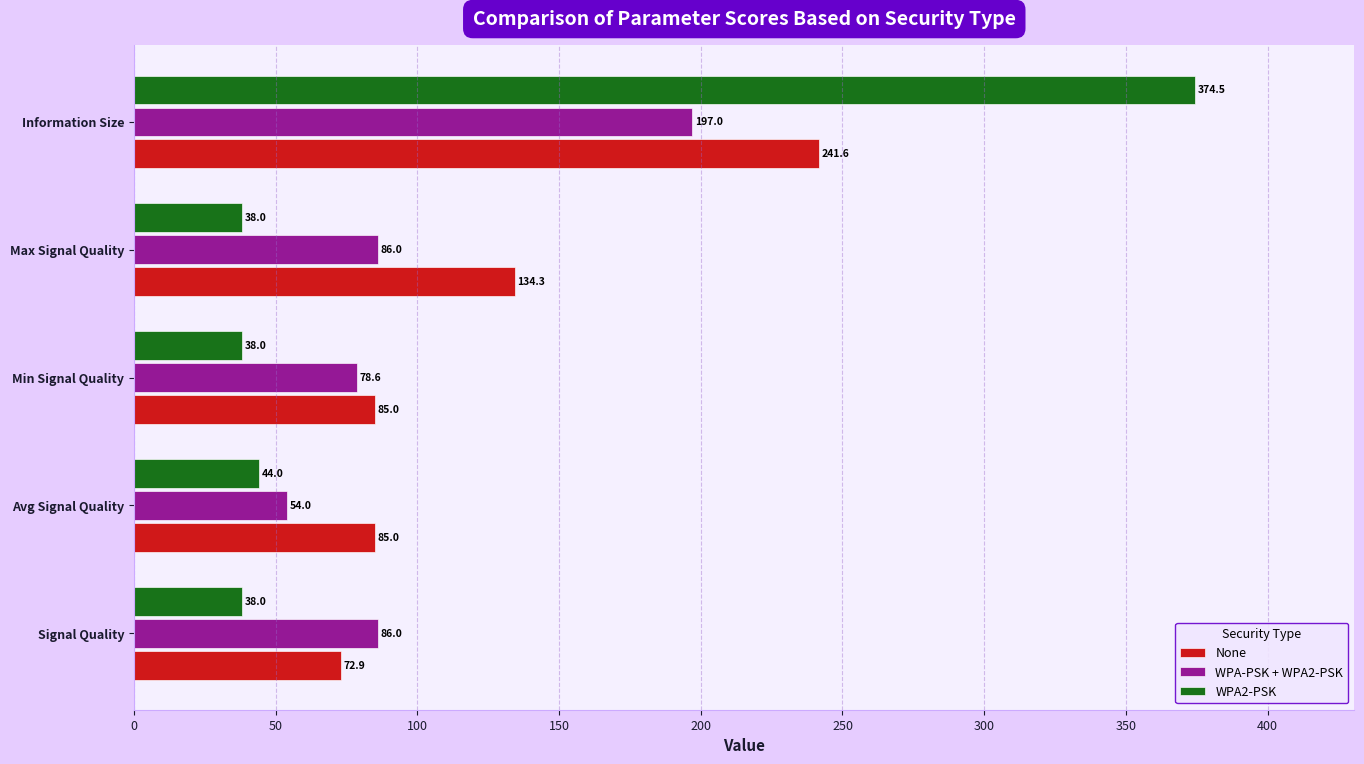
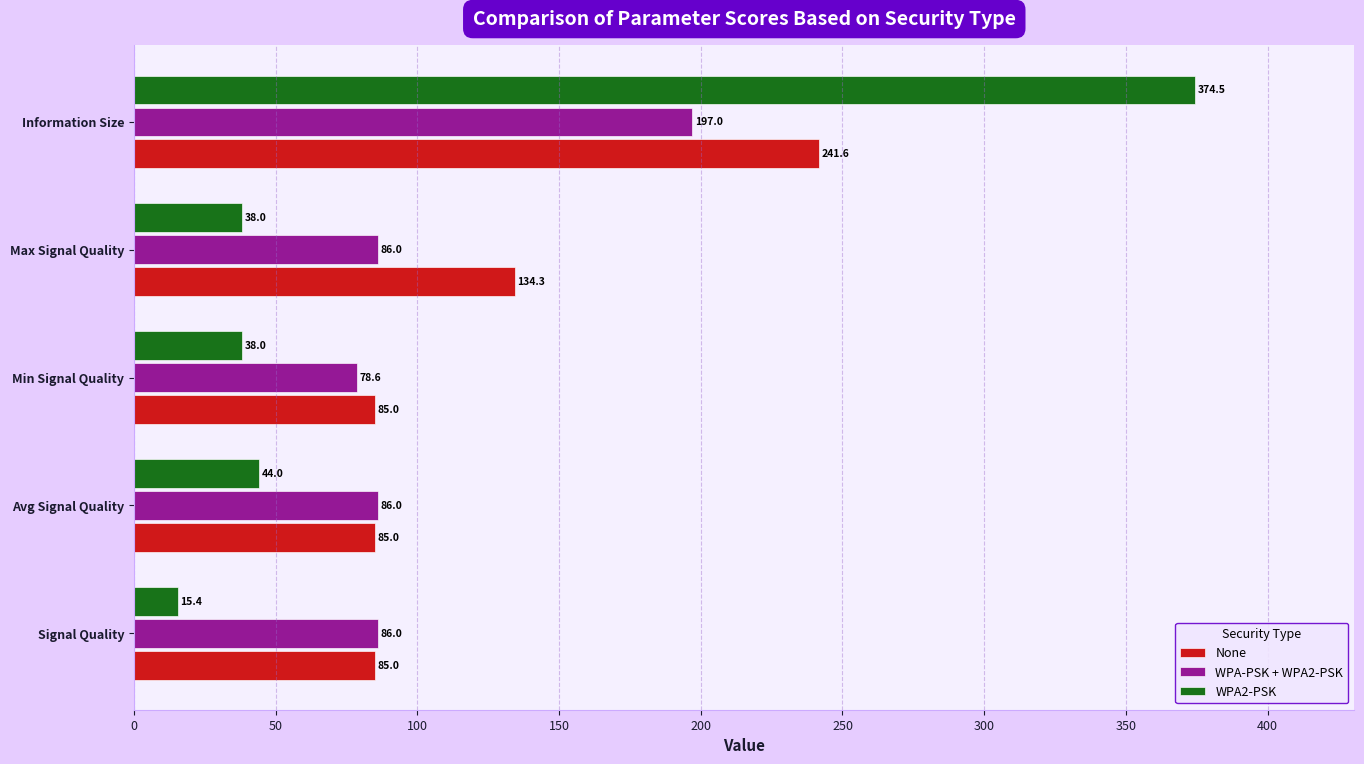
  {
    "None": {
      "Information Size": 241.6,
      "Max Signal Quality": 134.3,
      "Min Signal Quality": 85.0,
      "Avg Signal Quality": 85.0,
-     "Signal Quality": 72.9
+     "Signal Quality": 85.0
    },
    "WPA-PSK + WPA2-PSK": {
      "Information Size": 197.0,
      "Max Signal Quality": 86.0,
      "Min Signal Quality": 78.6,
-     "Avg Signal Quality": 54.0,
+     "Avg Signal Quality": 86.0,
      "Signal Quality": 86.0
    },
    "WPA2-PSK": {
      "Information Size": 374.5,
      "Max Signal Quality": 38.0,
      "Min Signal Quality": 38.0,
      "Avg Signal Quality": 44.0,
-     "Signal Quality": 38.0
+     "Signal Quality": 15.4
    }
  }
